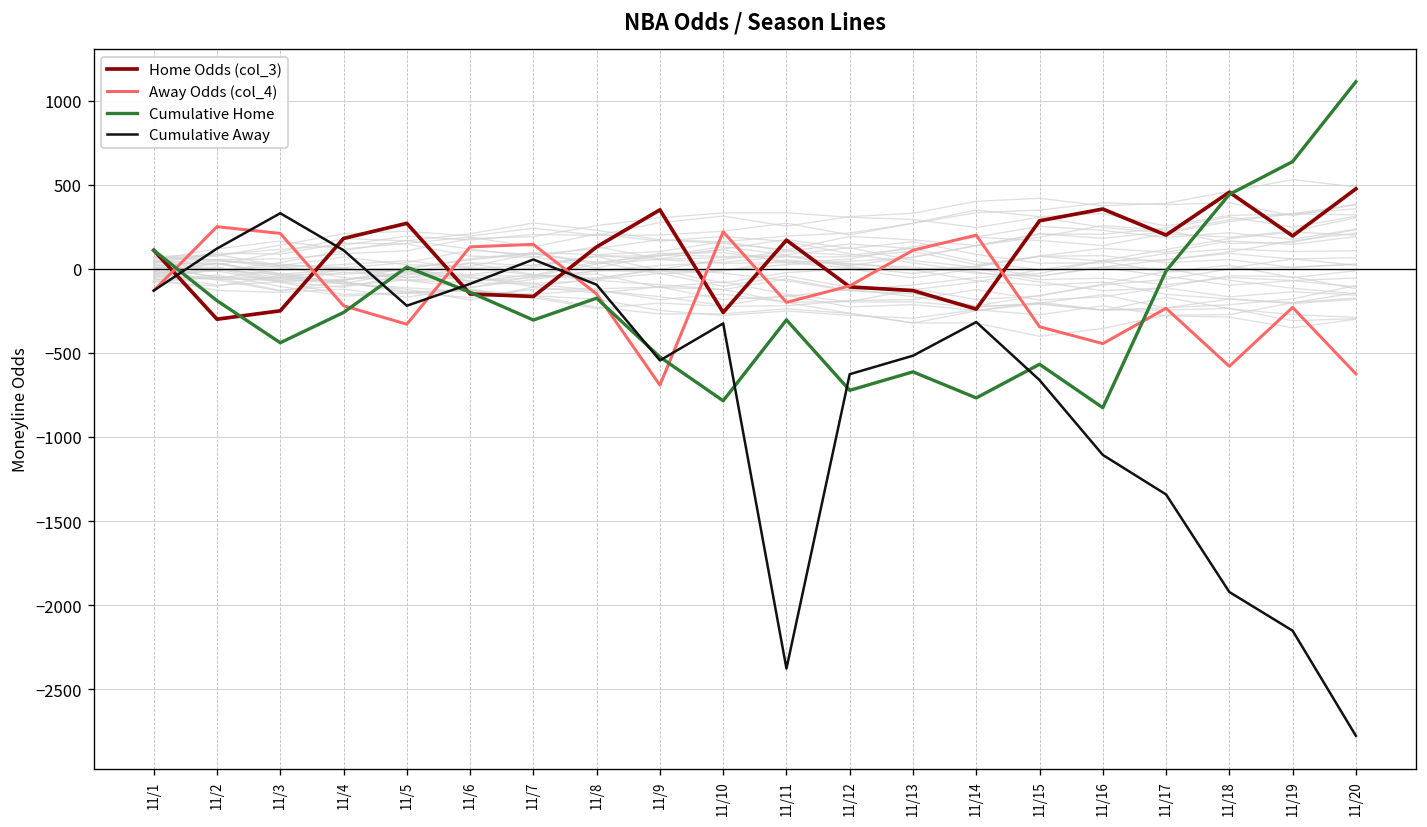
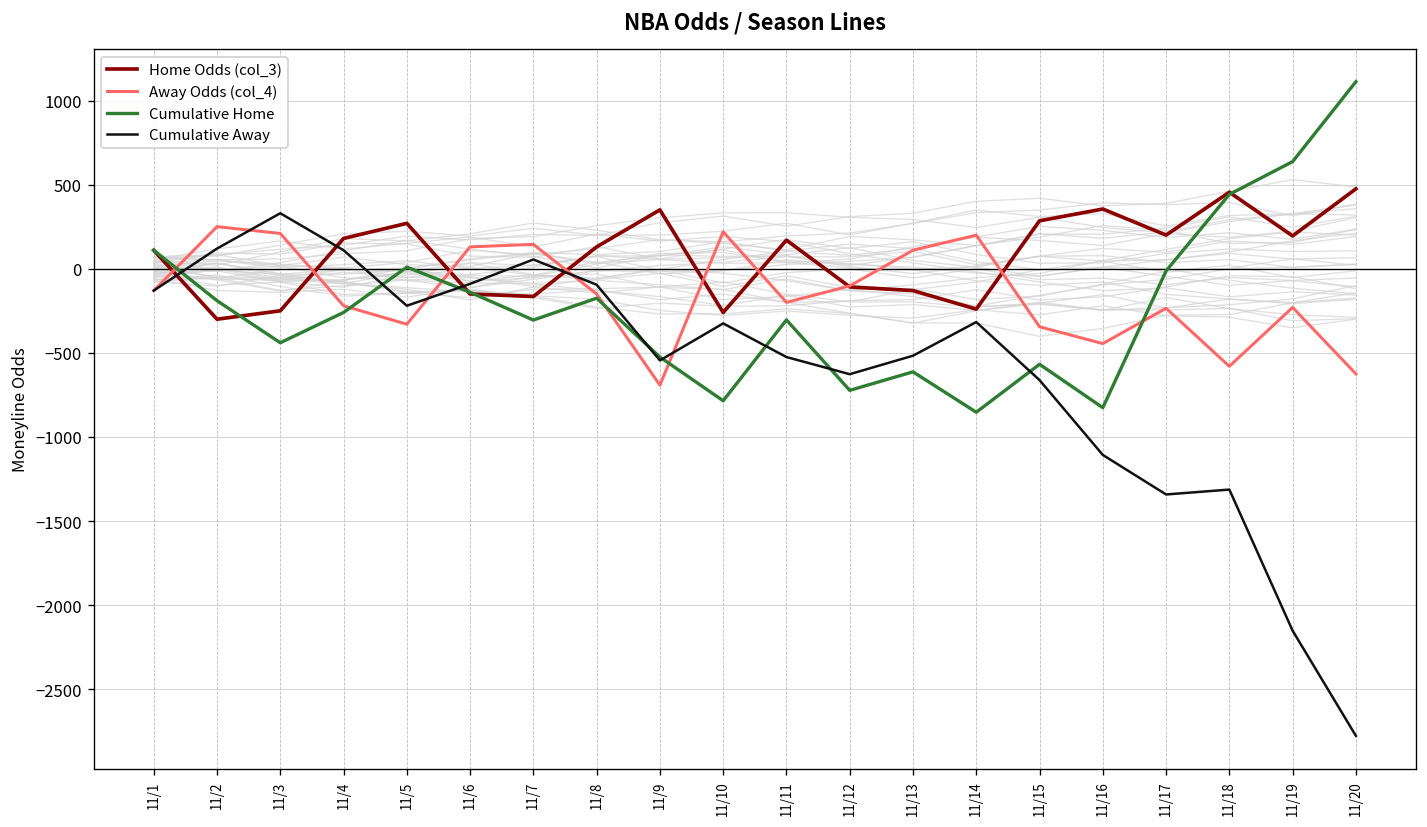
  {
    "Home Odds (col_3)": {
      "11/2": -300,
      "11/3": -250,
      "11/5": 270,
      "11/9": 350,
      "11/15": 290,
      "11/16": 360,
      "11/19": 200
    },
    "Away Odds (col_4)": {
      "11/2": 250,
      "11/3": 210,
      "11/4": -220,
      "11/5": -330,
      "11/9": -690,
      "11/15": -350,
      "11/16": -450,
      "11/18": -580,
      "11/19": -230,
      "11/20": -630
    },
    "Cumulative Home": {
      "11/2": -190,
      "11/3": -440,
      "11/4": -260,
      "11/7": -310,
      "11/9": -530,
      "11/10": -790,
      "11/11": -300,
      "11/12": -720,
      "11/13": -610,
-     "11/14": -770,
+     "11/14": -850,
      "11/15": -570,
      "11/16": -830,
      "11/19": 640,
      "11/20": 1110
    },
    "Cumulative Away": {
      "11/3": 330,
      "11/5": -220,
      "11/8": -100,
      "11/9": -550,
      "11/10": -330,
-     "11/11": -2380,
+     "11/11": -530,
      "11/12": -630,
      "11/13": -520,
      "11/15": -660,
      "11/16": -1110,
      "11/17": -1340,
-     "11/18": -1920,
+     "11/18": -1310,
      "11/19": -2150,
      "11/20": -2780
    }
  }
